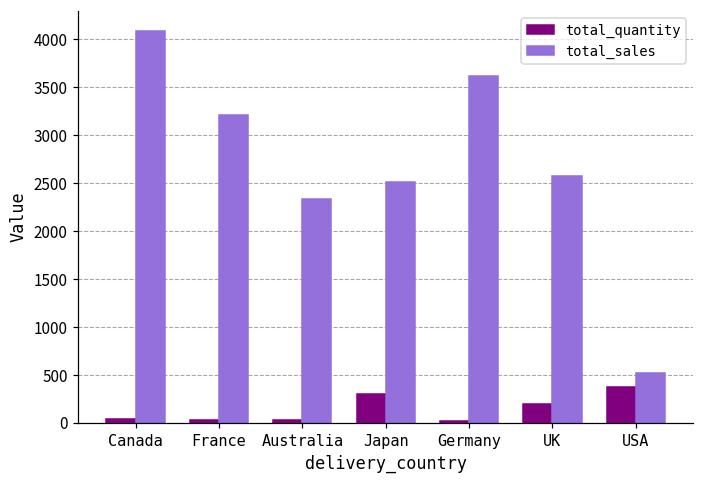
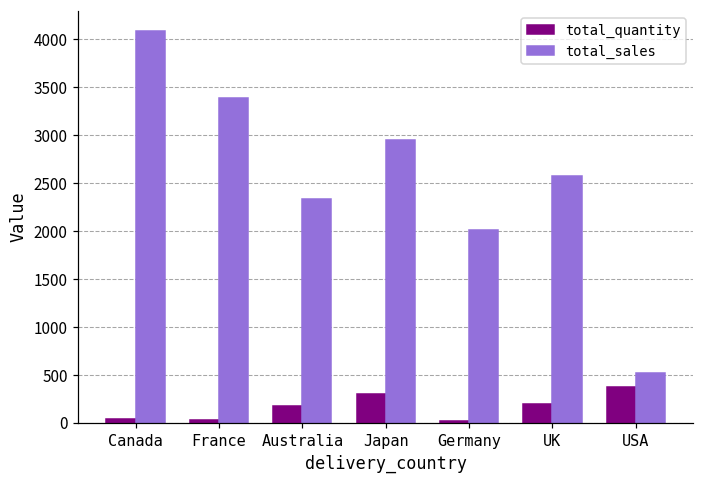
  {
    "total_quantity": {
      "Canada": 0,
      "France": 0,
-     "Australia": 0,
+     "Australia": 200,
      "Japan": 300,
      "UK": 200,
      "USA": 400
    },
    "total_sales": {
      "Canada": 4100,
-     "France": 3200,
+     "France": 3400,
      "Australia": 2300,
-     "Japan": 2500,
-     "Germany": 3600,
+     "Japan": 3000,
+     "Germany": 2000,
      "UK": 2600,
      "USA": 500
    }
  }
